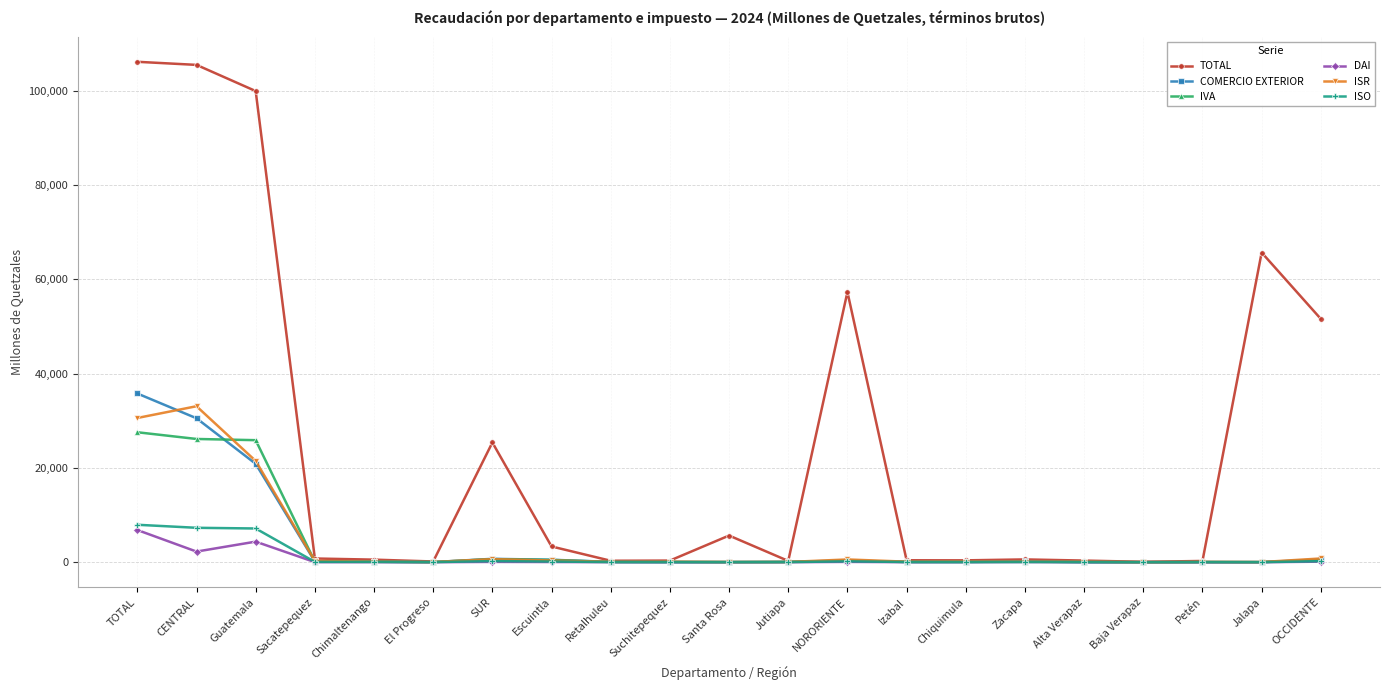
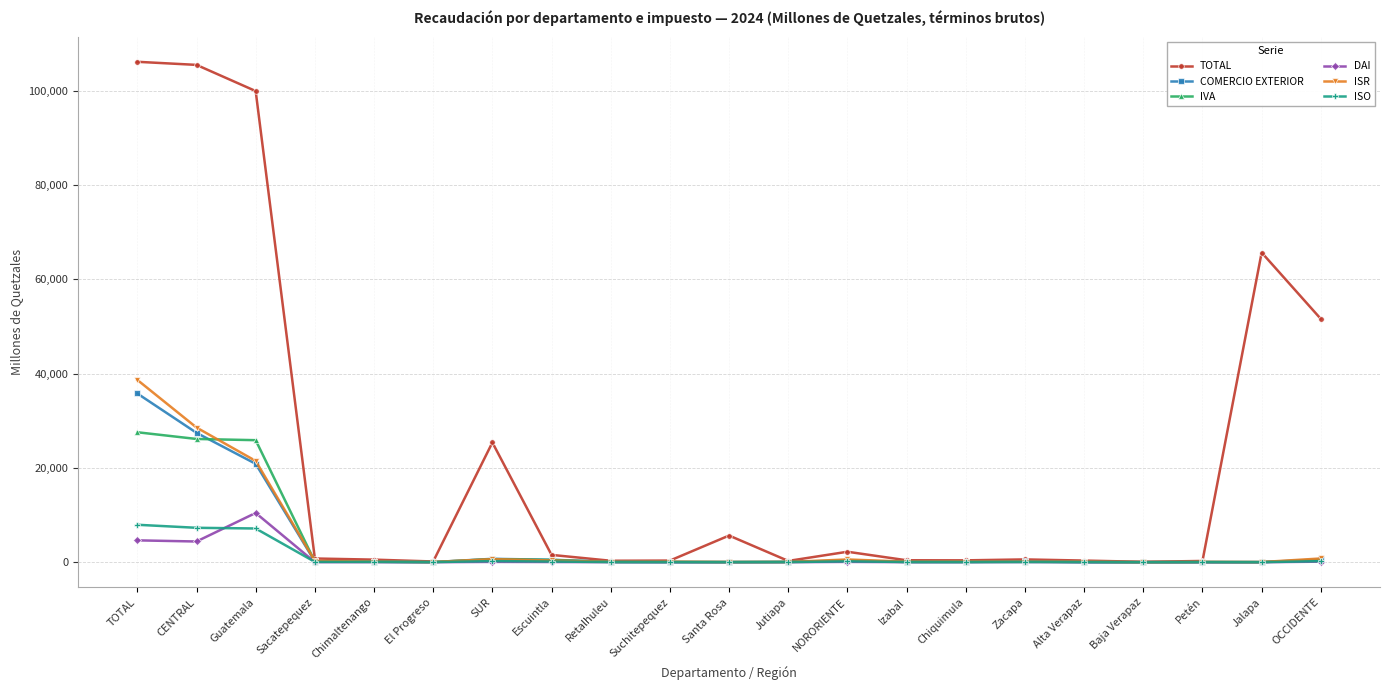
  {
    "TOTAL": {
      "TOTAL": "106,000",
      "CENTRAL": "105,000",
      "Guatemala": "100,000",
      "SUR": "25,000",
-     "Escuintla": "3,000",
+     "Escuintla": "2,000",
      "Santa Rosa": "6,000",
-     "NORORIENTE": "57,000",
+     "NORORIENTE": "2,000",
      "Jalapa": "66,000",
      "OCCIDENTE": "52,000"
    },
    "COMERCIO EXTERIOR": {
      "TOTAL": "36,000",
-     "CENTRAL": "31,000",
+     "CENTRAL": "27,000",
      "Guatemala": "21,000"
    },
    "DAI": {
-     "TOTAL": "7,000",
-     "CENTRAL": "2,000",
-     "Guatemala": "4,000"
+     "TOTAL": "5,000",
+     "CENTRAL": "4,000",
+     "Guatemala": "10,000"
    },
    "ISR": {
-     "TOTAL": "31,000",
-     "CENTRAL": "33,000",
+     "TOTAL": "39,000",
+     "CENTRAL": "29,000",
      "Guatemala": "21,000"
    }
  }
